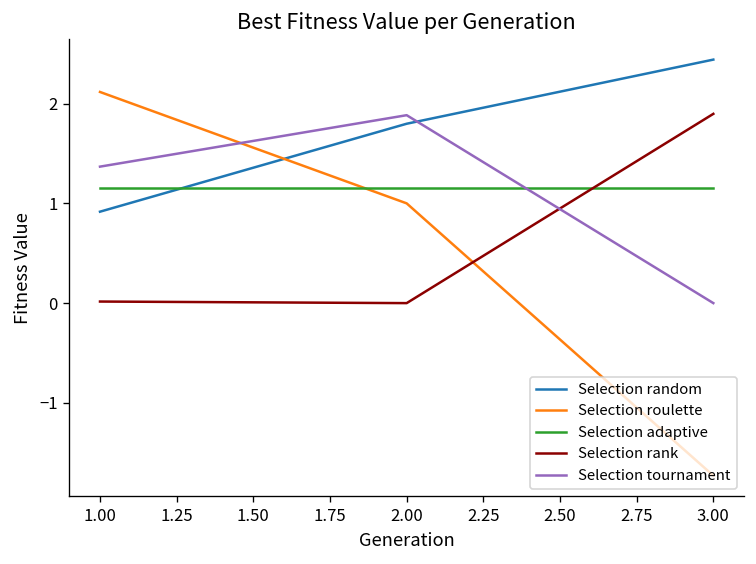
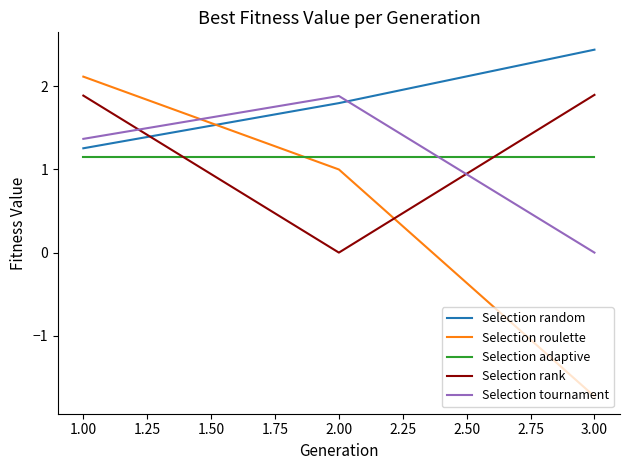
  {
    "Selection random": {
-     "1.00": 0.9,
+     "1.00": 1.3,
      "2.00": 1.8,
      "3.00": 2.4
    },
    "Selection roulette": {
      "1.00": 2.1,
      "2.00": 1.0
    },
    "Selection adaptive": {
      "1.00": 1.2,
      "2.00": 1.2,
      "3.00": 1.2
    },
    "Selection rank": {
-     "1.00": 0.0,
+     "1.00": 1.9,
      "2.00": 0.0,
      "3.00": 1.9
    },
    "Selection tournament": {
      "1.00": 1.4,
      "2.00": 1.9,
      "3.00": 0.0
    }
  }
